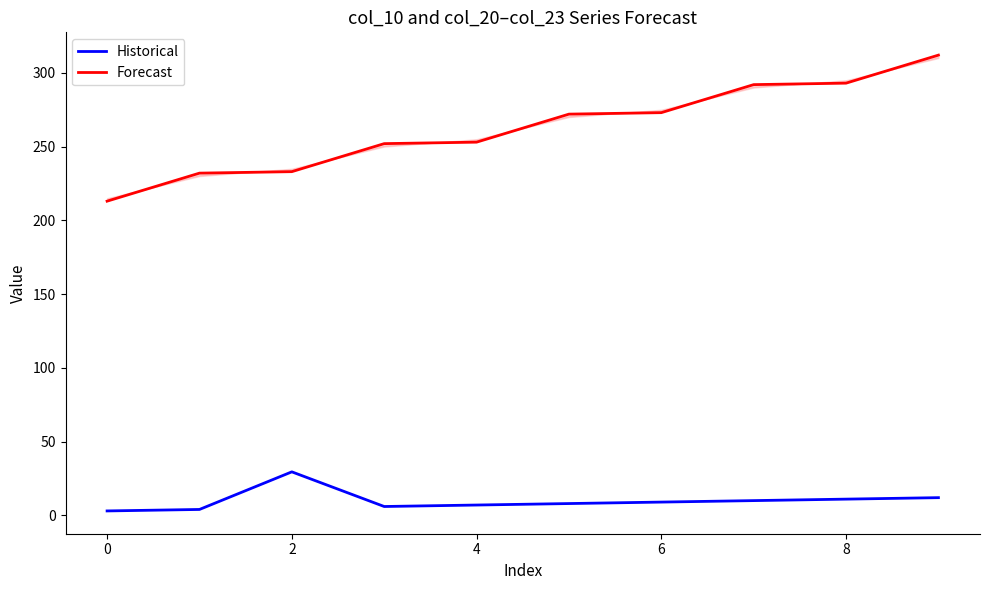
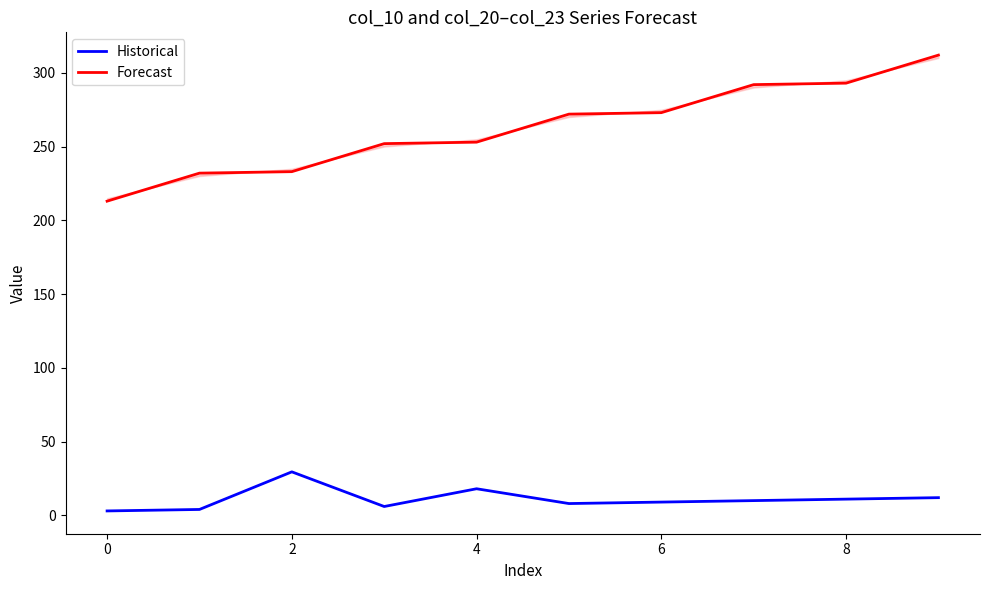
  {
    "Historical": {
      "0": 3,
      "2": 29,
-     "4": 7,
+     "4": 18,
      "6": 9,
      "8": 11
    }
  }
